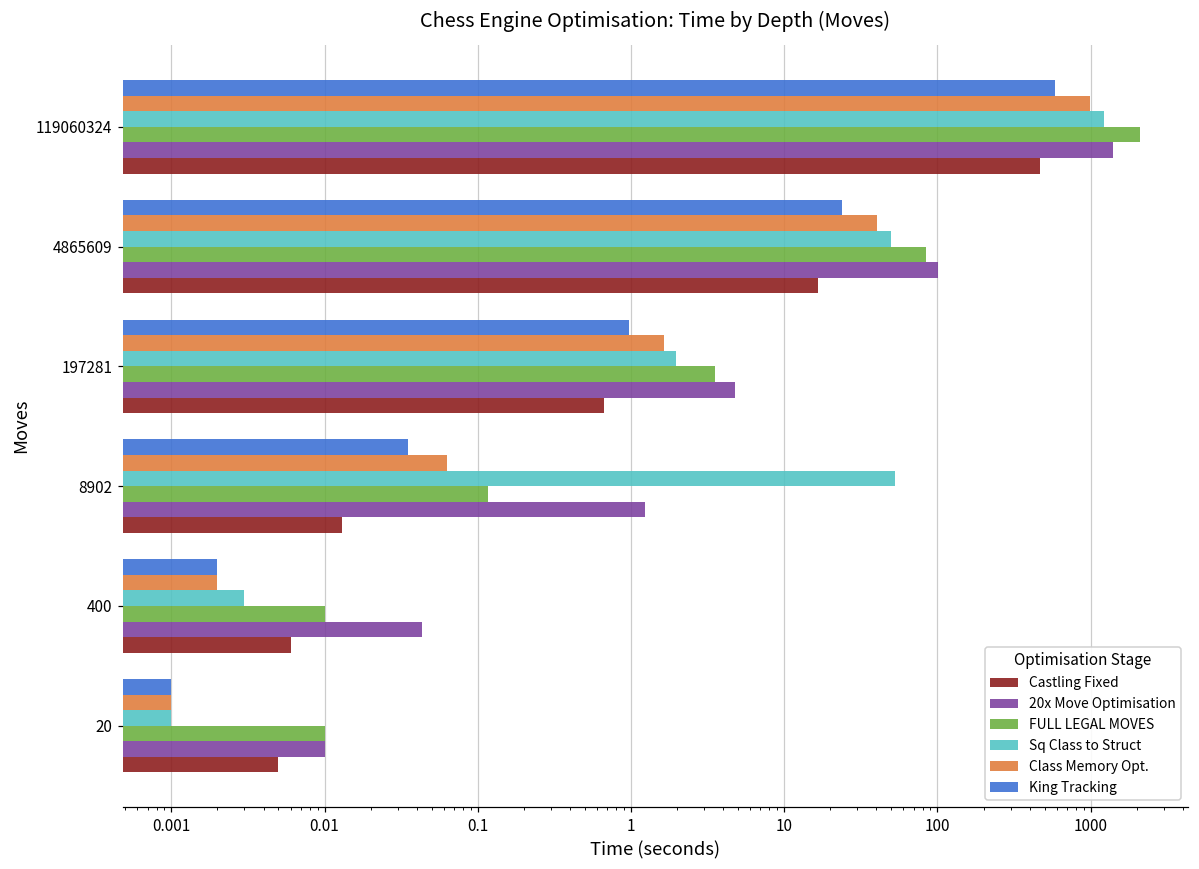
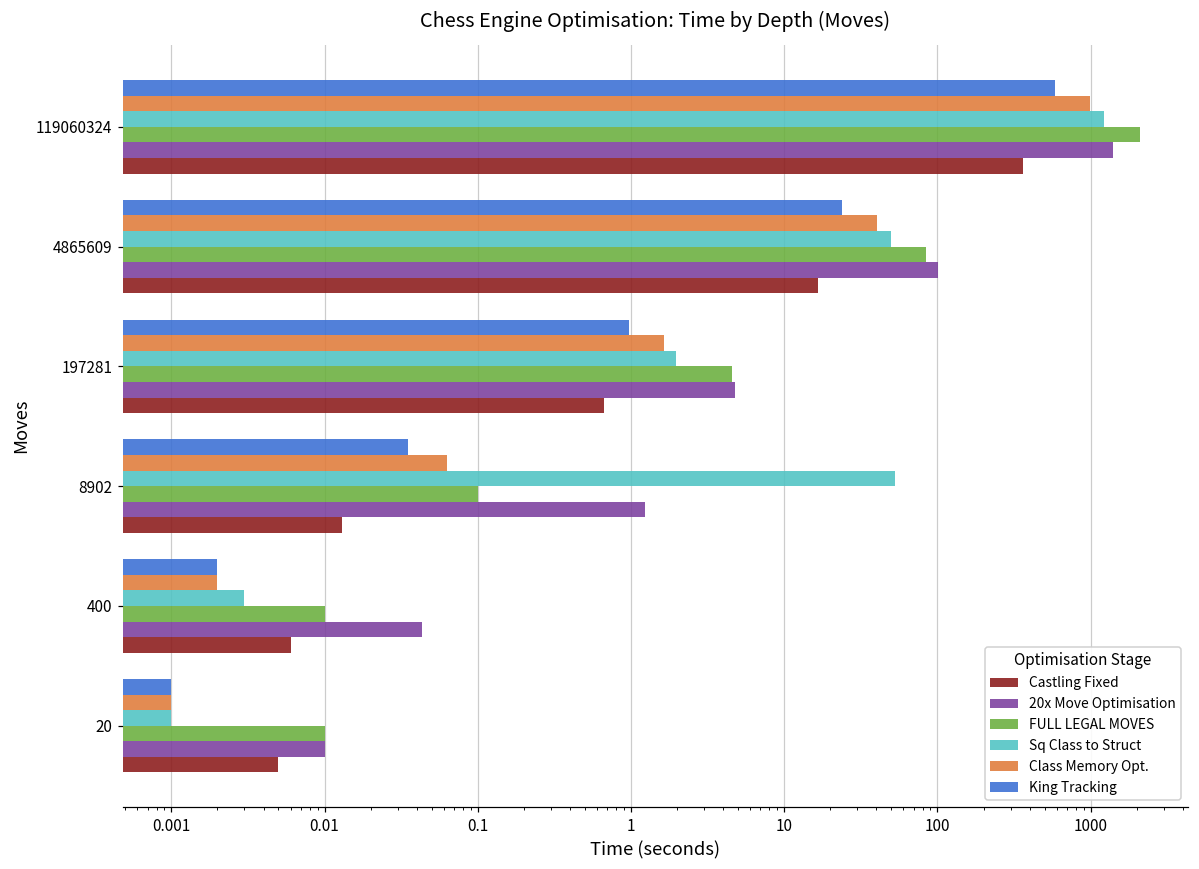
  {
    "Castling Fixed": {
-     "119060324": 470,
+     "119060324": 360,
      "4865609": 17,
      "197281": 0.7,
      "8902": 0.013,
      "400": 0.0060,
      "20": 0.0050
    },
    "20x Move Optimisation": {
      "119060324": 1400,
      "4865609": 100,
      "197281": 4.8,
      "8902": 1.2,
      "400": 0.043,
      "20": 0.01
    },
    "FULL LEGAL MOVES": {
      "119060324": 2100,
      "4865609": 80,
-     "197281": 3.6,
-     "8902": 0.12,
+     "197281": 4.5,
+     "8902": 0.10,
      "400": 0.01,
      "20": 0.01
    },
    "Sq Class to Struct": {
      "119060324": 1200,
      "4865609": 50,
      "197281": 2.0,
      "8902": 53,
      "400": 0.0030,
      "20": 0.0010
    },
    "Class Memory Opt.": {
      "119060324": 1000,
      "4865609": 40,
      "197281": 1.6,
      "8902": 0.06,
      "400": 0.0020,
      "20": 0.0010
    },
    "King Tracking": {
      "119060324": 590,
      "4865609": 24,
      "197281": 1.0,
      "8902": 0.035,
      "400": 0.0020,
      "20": 0.0010
    }
  }
